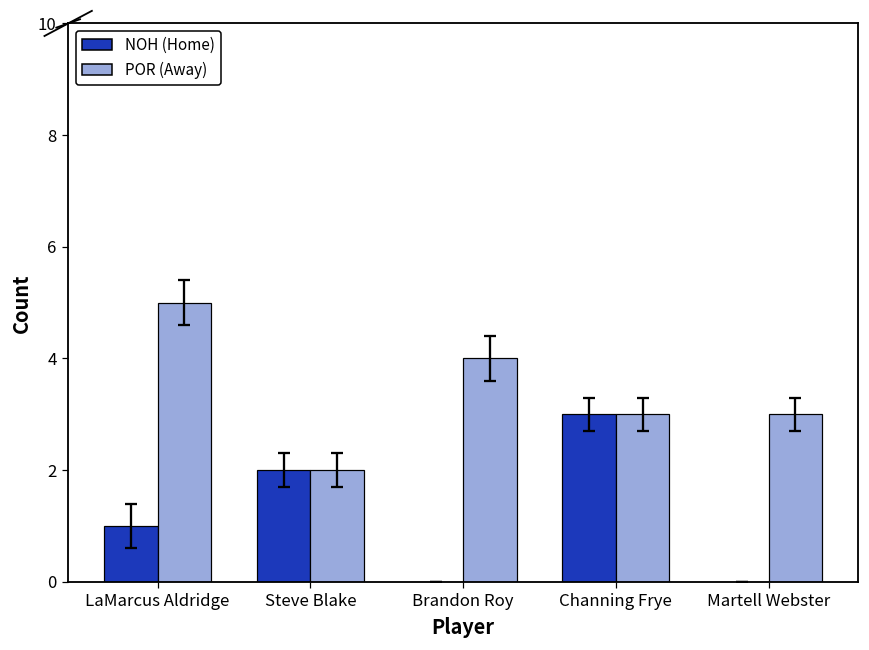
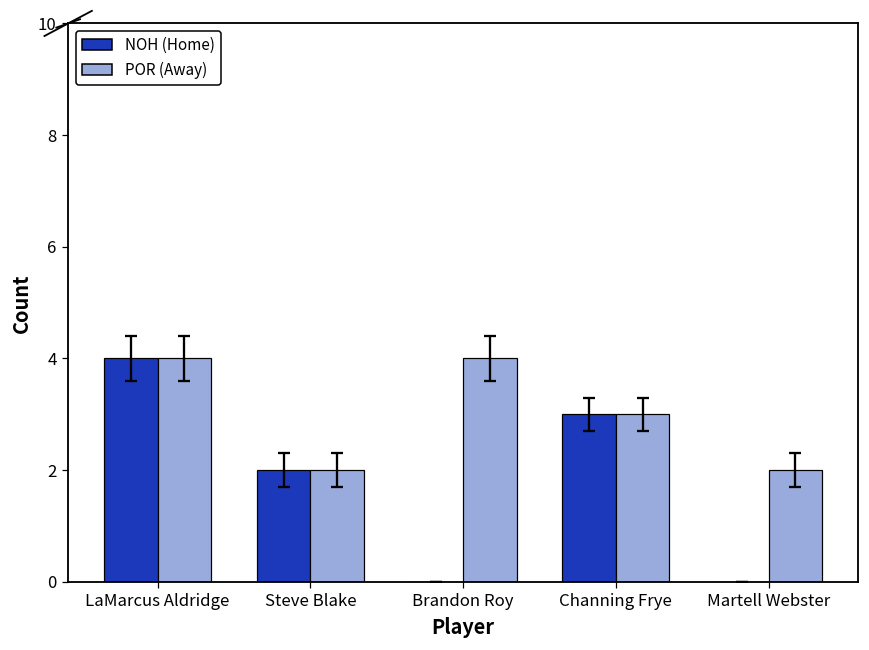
  {
    "NOH (Home)": {
-     "LaMarcus Aldridge": 1,
+     "LaMarcus Aldridge": 4,
      "Steve Blake": 2,
      "Brandon Roy": 0,
      "Channing Frye": 3,
      "Martell Webster": 0
    },
    "POR (Away)": {
-     "LaMarcus Aldridge": 5,
+     "LaMarcus Aldridge": 4,
      "Steve Blake": 2,
      "Brandon Roy": 4,
      "Channing Frye": 3,
-     "Martell Webster": 3
+     "Martell Webster": 2
    }
  }
